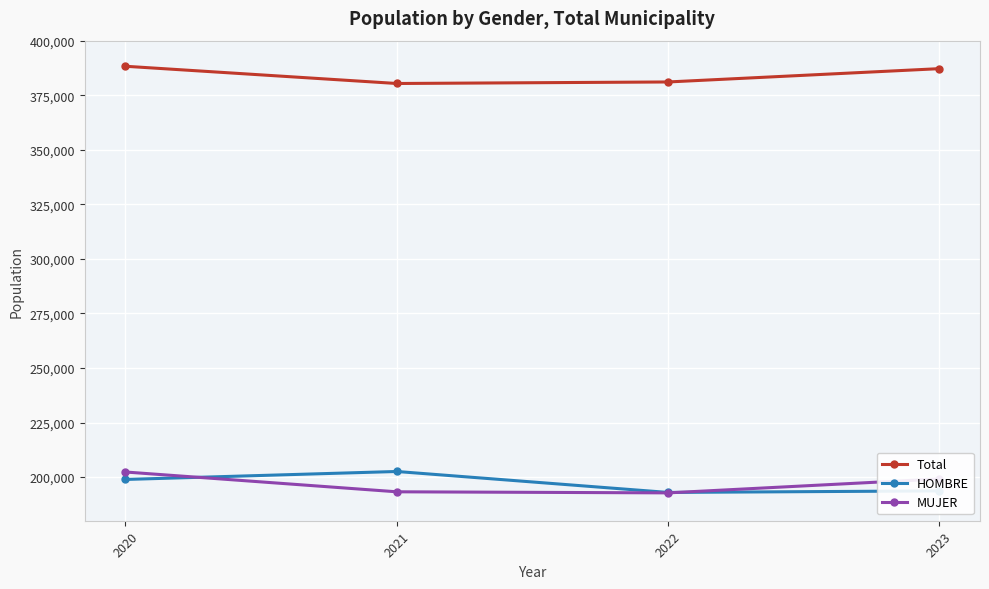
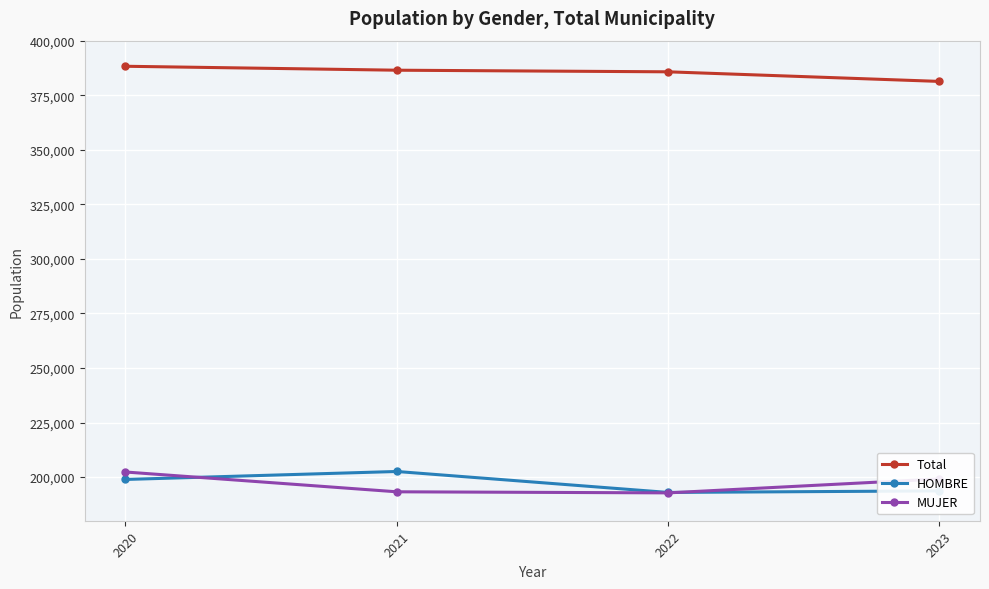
  {
    "Total": {
      "2020": "388,000",
-     "2021": "380,000",
-     "2022": "381,000",
-     "2023": "387,000"
+     "2021": "386,000",
+     "2022": "386,000",
+     "2023": "381,000"
    },
    "HOMBRE": {
      "2020": "199,000",
      "2021": "203,000"
    },
    "MUJER": {
      "2020": "202,000",
      "2021": "193,000"
    }
  }
